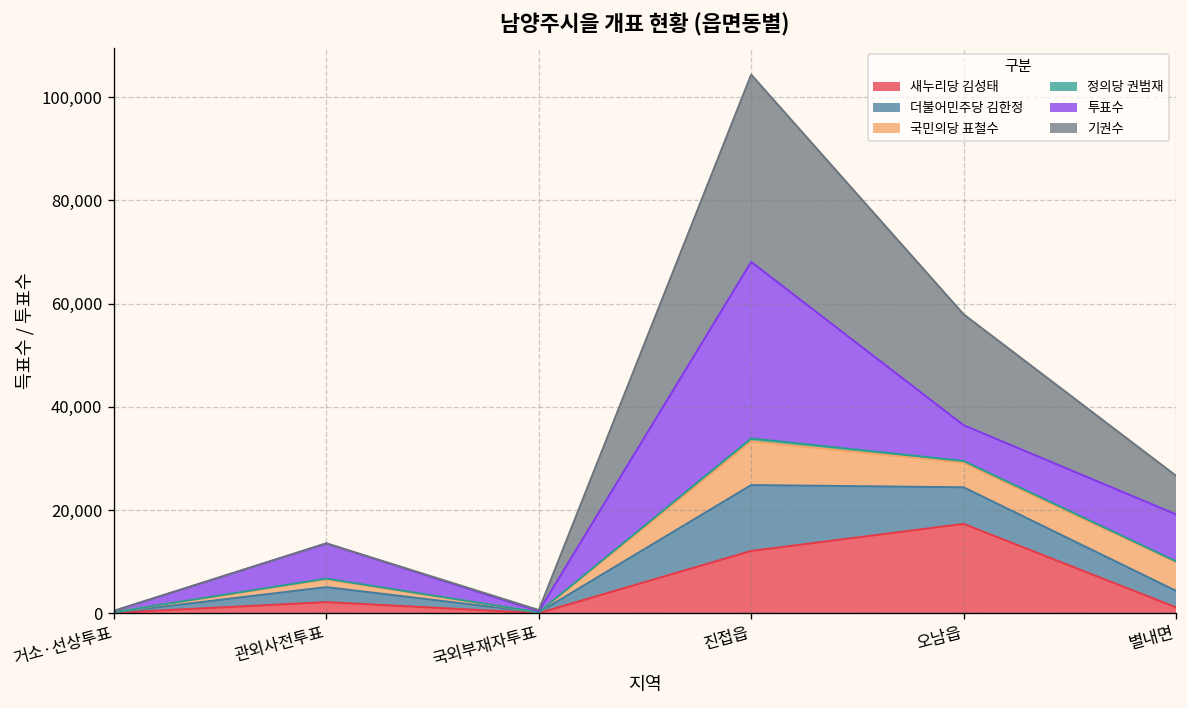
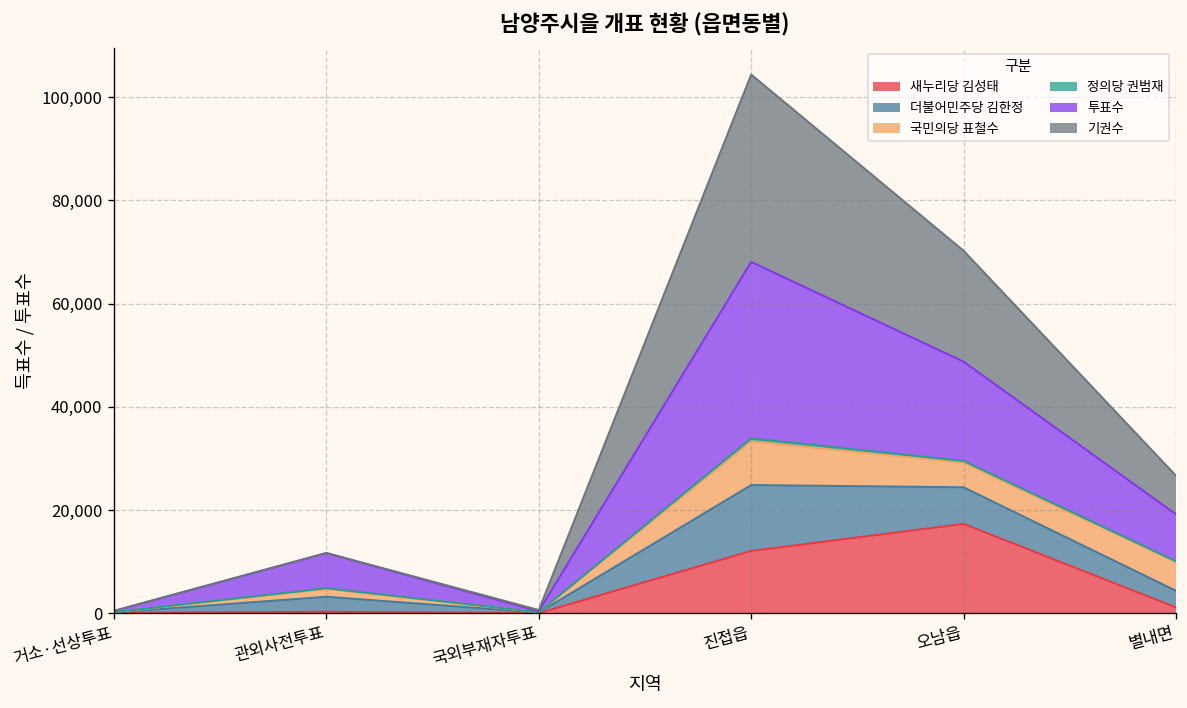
  {
    "새누리당 김성태": {
-     "관외사전투표": "2,000",
+     "관외사전투표": "0",
      "진접읍": "12,000",
      "오남읍": "17,000",
      "별내면": "1,000"
    },
    "투표수": {
      "진접읍": "34,000",
-     "오남읍": "7,000",
+     "오남읍": "19,000",
      "별내면": "9,000"
    }
  }
